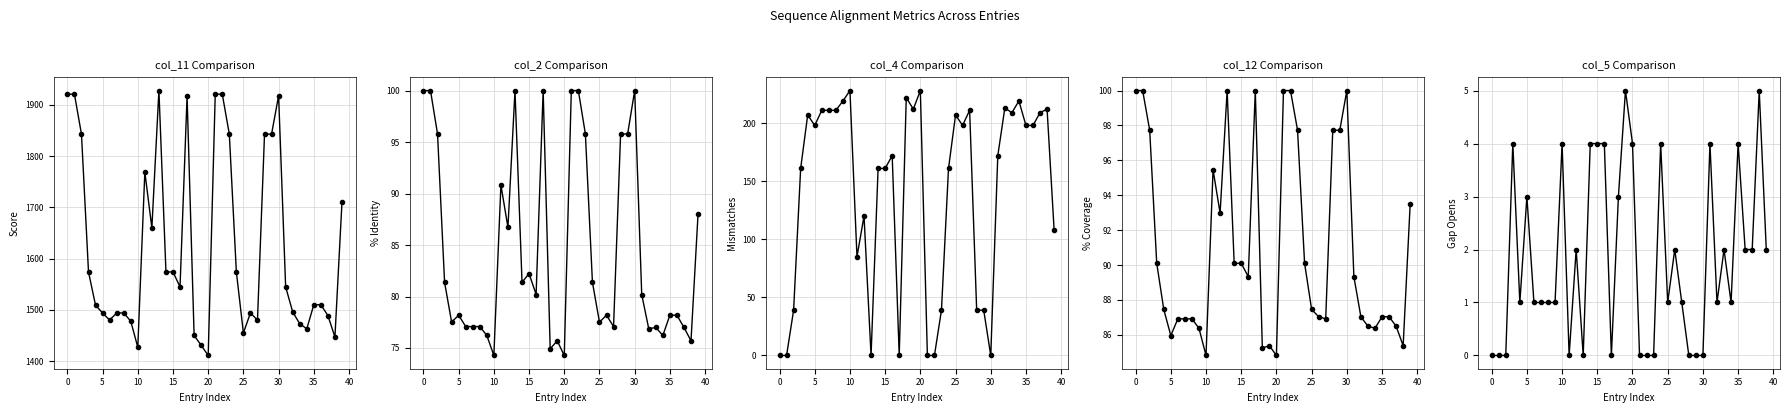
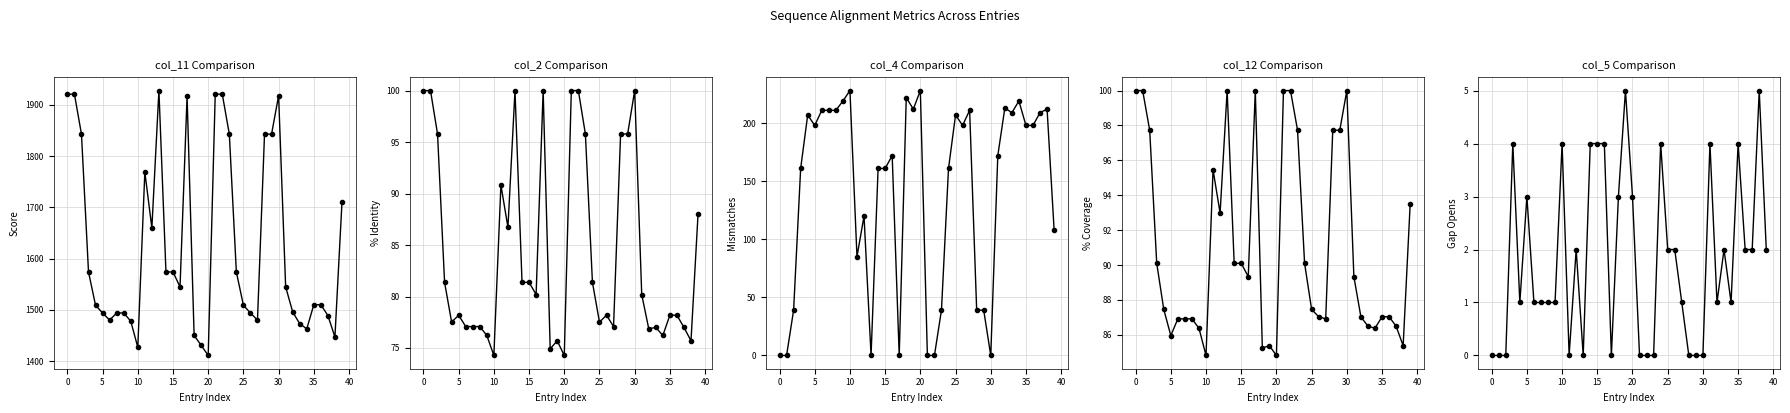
  {
    "col_11 Comparison": {
      "0": 1920,
      "5": 1490,
      "10": 1430,
      "15": 1570,
      "20": 1410,
-     "25": 1460,
+     "25": 1510,
      "30": 1920,
      "35": 1510
    },
    "col_2 Comparison": {
      "0": 100.0,
      "5": 78.2,
      "10": 74.3,
-     "15": 82.2,
+     "15": 81.4,
      "20": 74.3,
      "25": 77.5,
      "30": 100.0,
      "35": 78.2
    },
    "col_4 Comparison": {
      "0": 0,
      "5": 198,
      "10": 228,
      "15": 161,
      "20": 228,
      "25": 207,
      "30": 0,
      "35": 198
    },
    "col_12 Comparison": {
      "0": 100.0,
      "5": 86.0,
      "10": 84.8,
      "15": 90.1,
      "20": 84.8,
      "25": 87.5,
      "30": 100.0,
      "35": 87.0
    },
    "col_5 Comparison": {
      "0": 0,
      "5": 3,
      "10": 4,
      "15": 4,
-     "20": 4,
-     "25": 1,
+     "20": 3,
+     "25": 2,
      "30": 0,
      "35": 4
    }
  }
